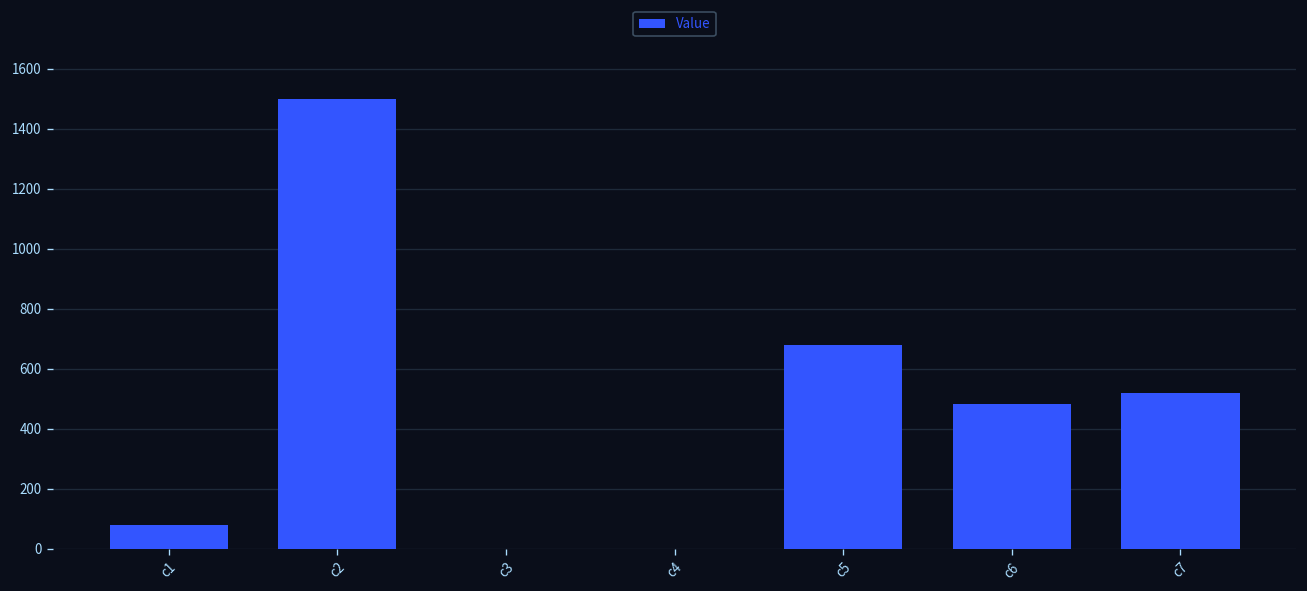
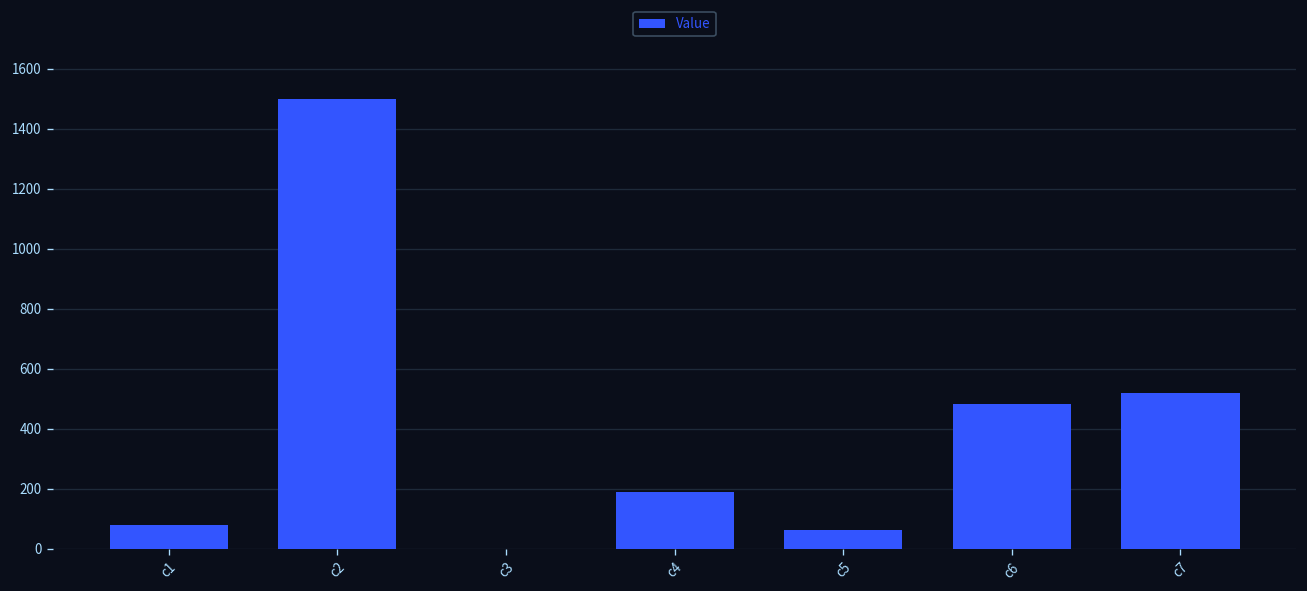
  {
    "c1": 80,
    "c2": 1500,
-   "c4": 0,
-   "c5": 680,
+   "c4": 190,
+   "c5": 60,
    "c6": 480,
    "c7": 520
  }
